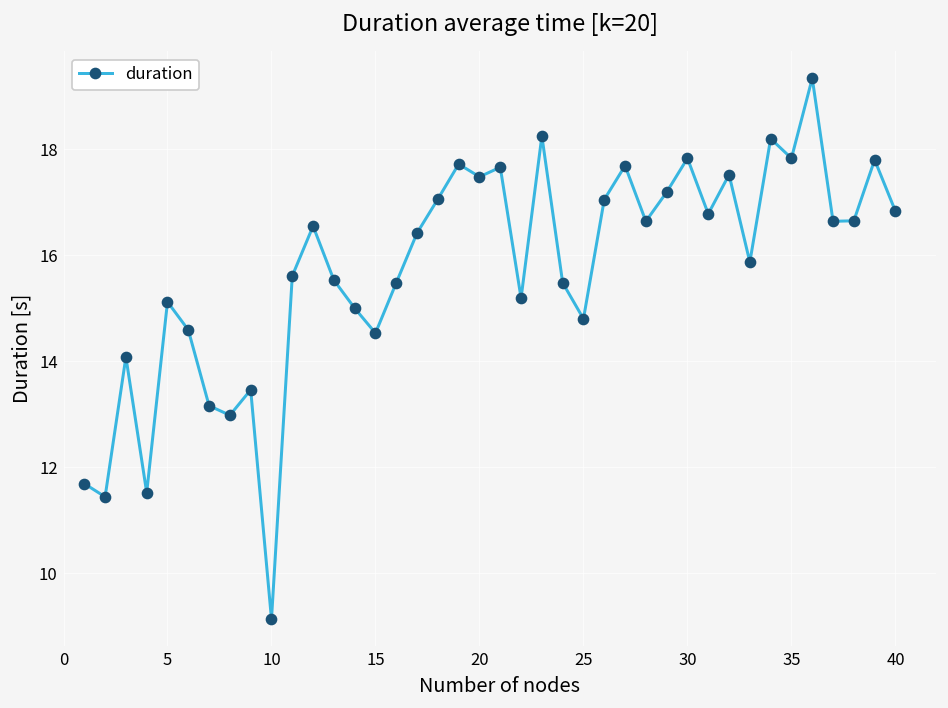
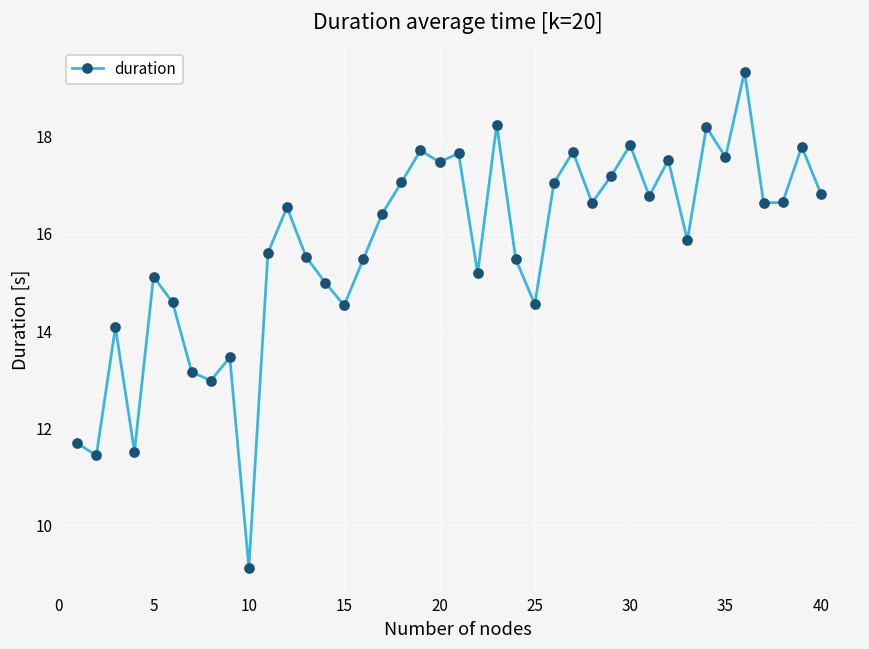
  {
    "5": 15.1,
    "10": 9.1,
    "15": 14.5,
    "20": 17.5,
-   "25": 14.8,
+   "25": 14.6,
    "30": 17.8,
-   "35": 17.8,
+   "35": 17.6,
    "40": 16.8
  }
